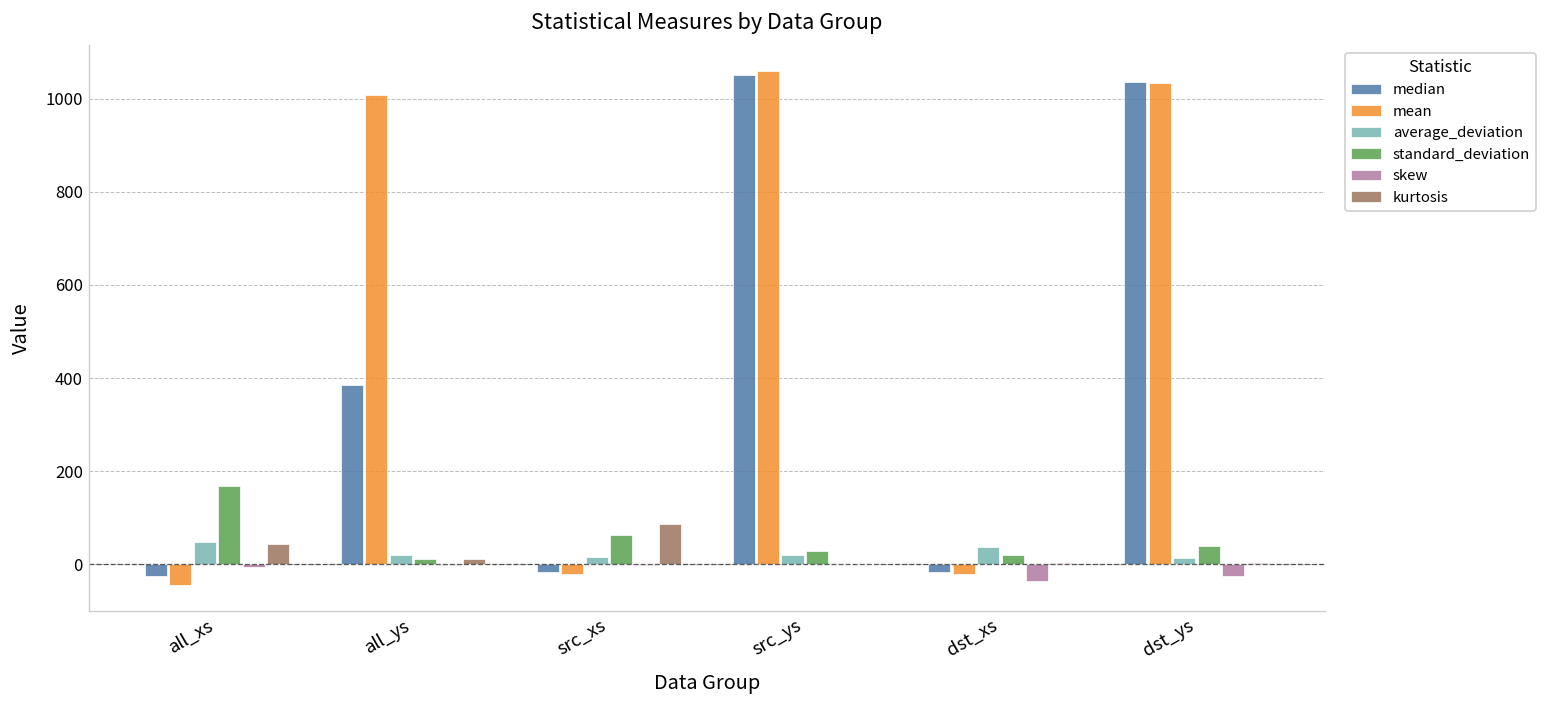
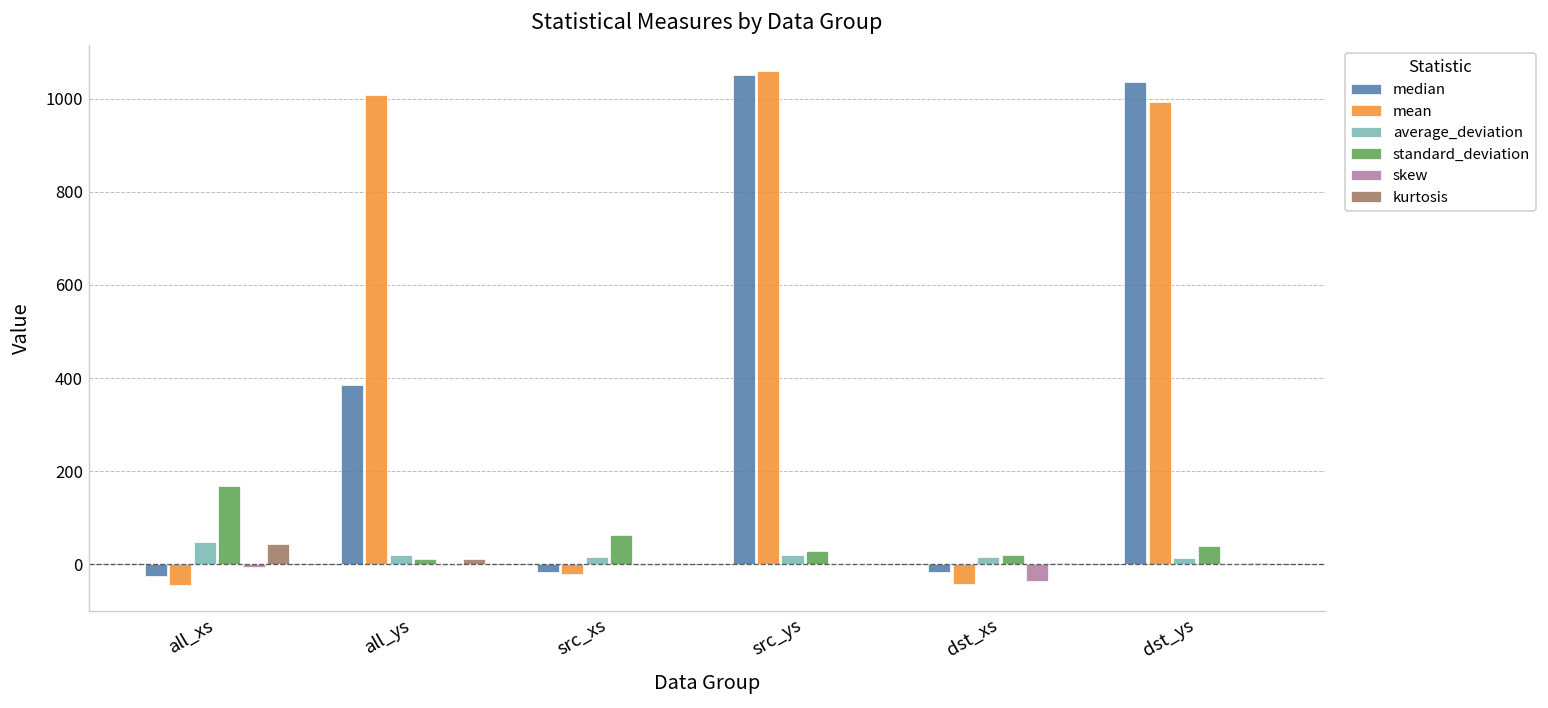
  {
    "median": {
      "all_xs": -20,
      "all_ys": 390,
      "src_xs": -20,
      "src_ys": 1050,
      "dst_xs": -20,
      "dst_ys": 1040
    },
    "mean": {
      "all_xs": -50,
      "all_ys": 1010,
      "src_xs": -20,
      "src_ys": 1060,
-     "dst_xs": -20,
-     "dst_ys": 1030
+     "dst_xs": -40,
+     "dst_ys": 990
    },
    "average_deviation": {
      "all_xs": 50,
      "all_ys": 20,
      "src_xs": 20,
      "src_ys": 20,
-     "dst_xs": 40,
+     "dst_xs": 20,
      "dst_ys": 10
    },
    "standard_deviation": {
      "all_xs": 170,
      "all_ys": 10,
      "src_xs": 60,
      "src_ys": 30,
      "dst_xs": 20,
      "dst_ys": 40
    },
    "skew": {
      "all_xs": -10,
      "dst_xs": -40,
-     "dst_ys": -30
+     "dst_ys": 0
    },
    "kurtosis": {
      "all_xs": 40,
      "all_ys": 10,
-     "src_xs": 90
+     "src_xs": 0
    }
  }
